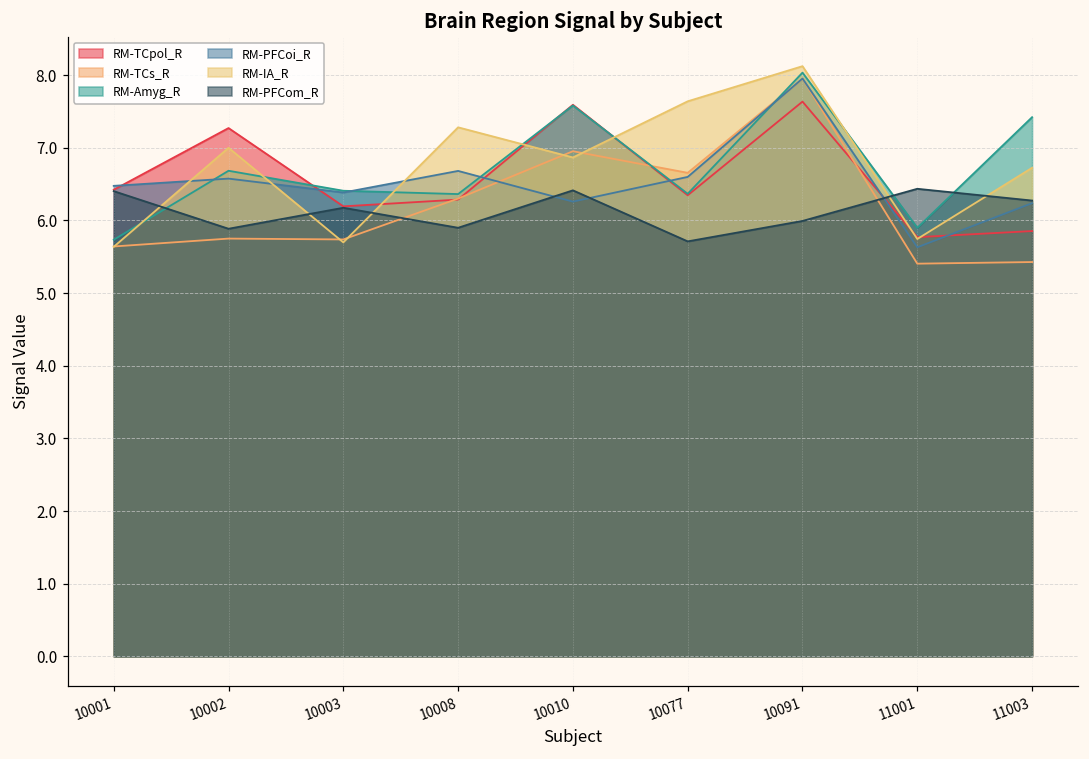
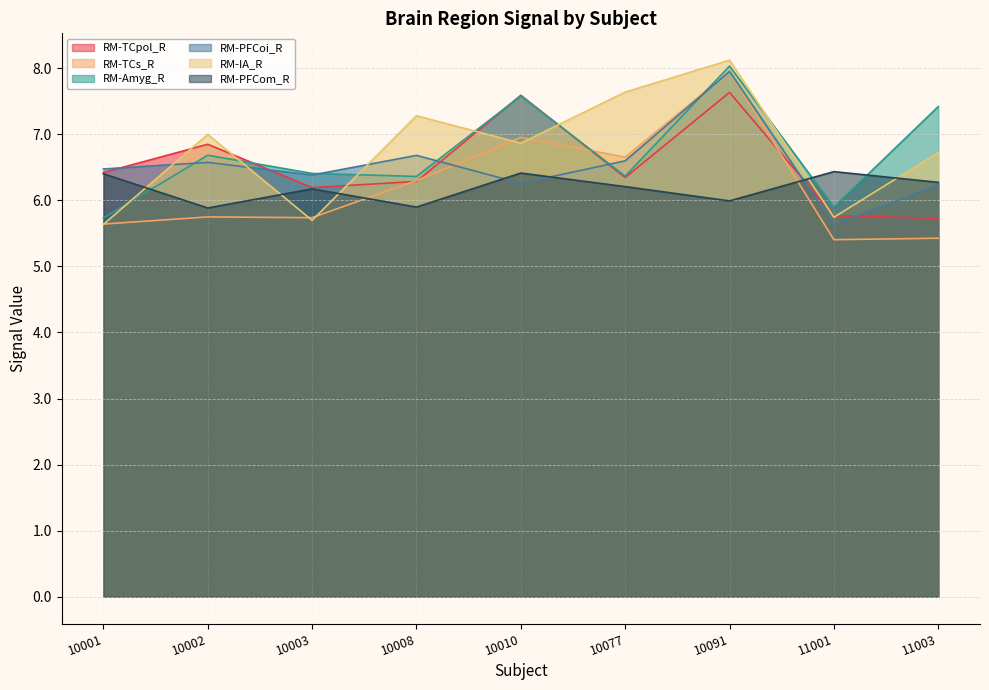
  {
    "RM-TCpol_R": {
-     "10002": 7.3,
+     "10002": 6.8,
      "10091": 7.6,
-     "11003": 5.9
+     "11003": 5.7
    },
    "RM-PFCom_R": {
      "10002": 5.9,
      "10008": 5.9,
      "10010": 6.4,
-     "10077": 5.7,
+     "10077": 6.2,
      "10091": 6.0,
      "11001": 6.4
    }
  }
